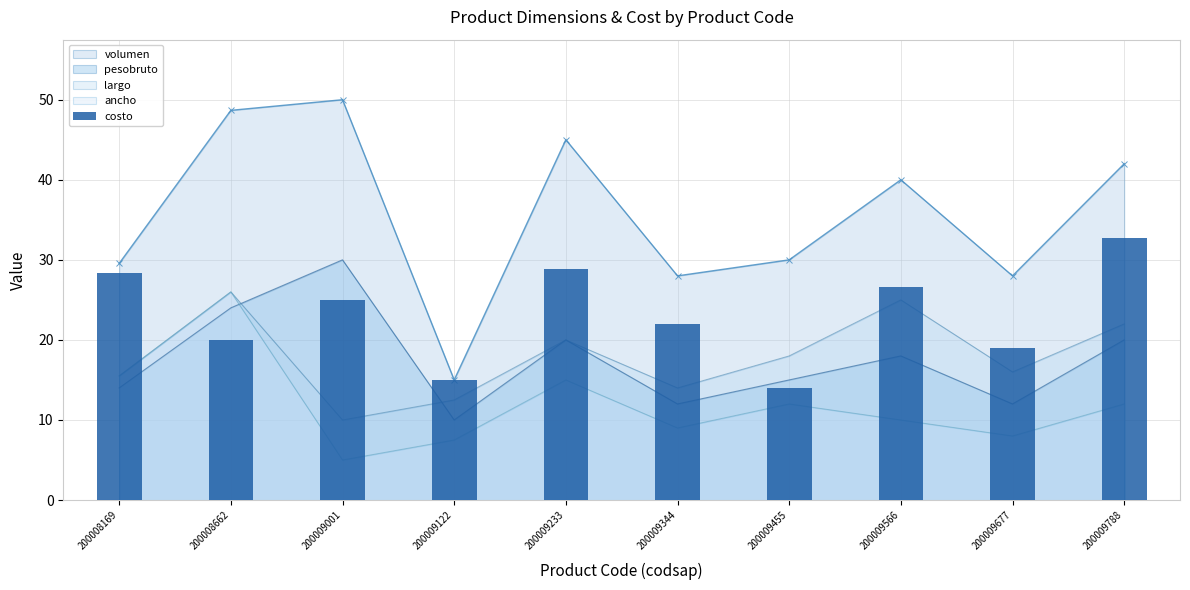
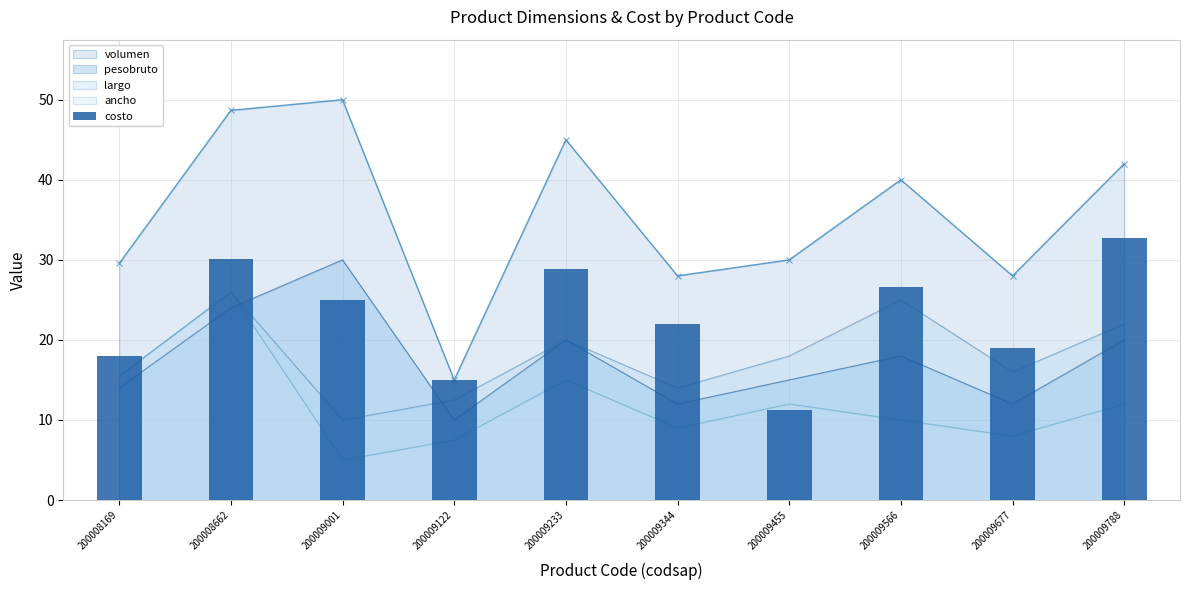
  {
    "costo": {
-     "200008169": 28,
-     "200008662": 20,
+     "200008169": 18,
+     "200008662": 30,
      "200009001": 25,
      "200009122": 15,
      "200009233": 29,
      "200009344": 22,
-     "200009455": 14,
+     "200009455": 11,
      "200009566": 27,
      "200009677": 19,
      "200009788": 33
    }
  }
